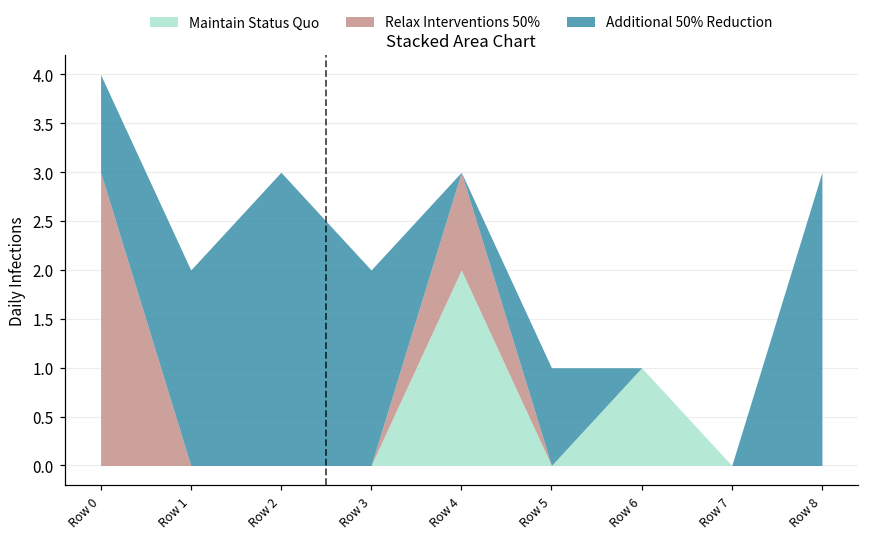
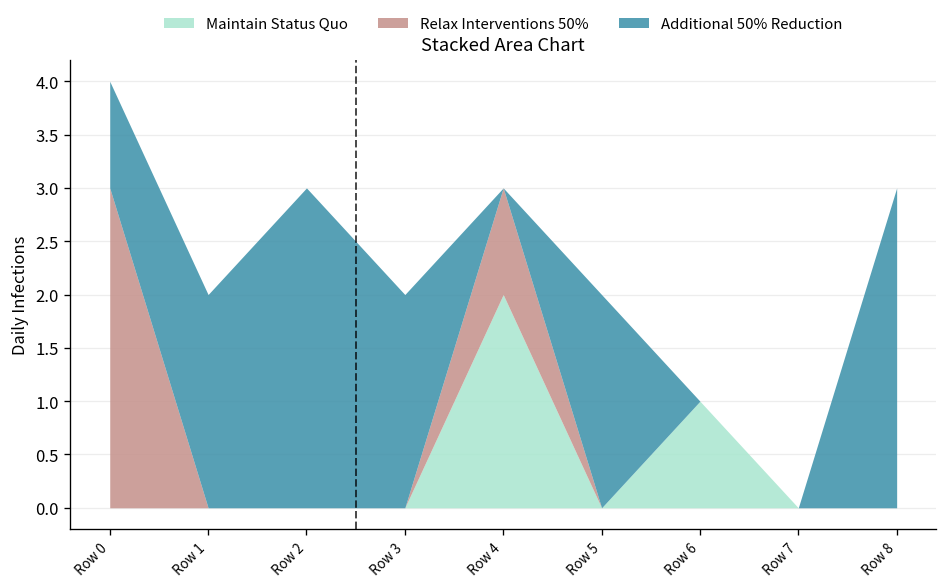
  {
    "Maintain Status Quo": {
      "Row 0": 0,
      "Row 4": 2
    },
    "Additional 50% Reduction": {
      "Row 0": 1,
      "Row 1": 2,
      "Row 2": 3,
      "Row 3": 2,
-     "Row 5": 1,
+     "Row 5": 2,
      "Row 8": 3
    }
  }
